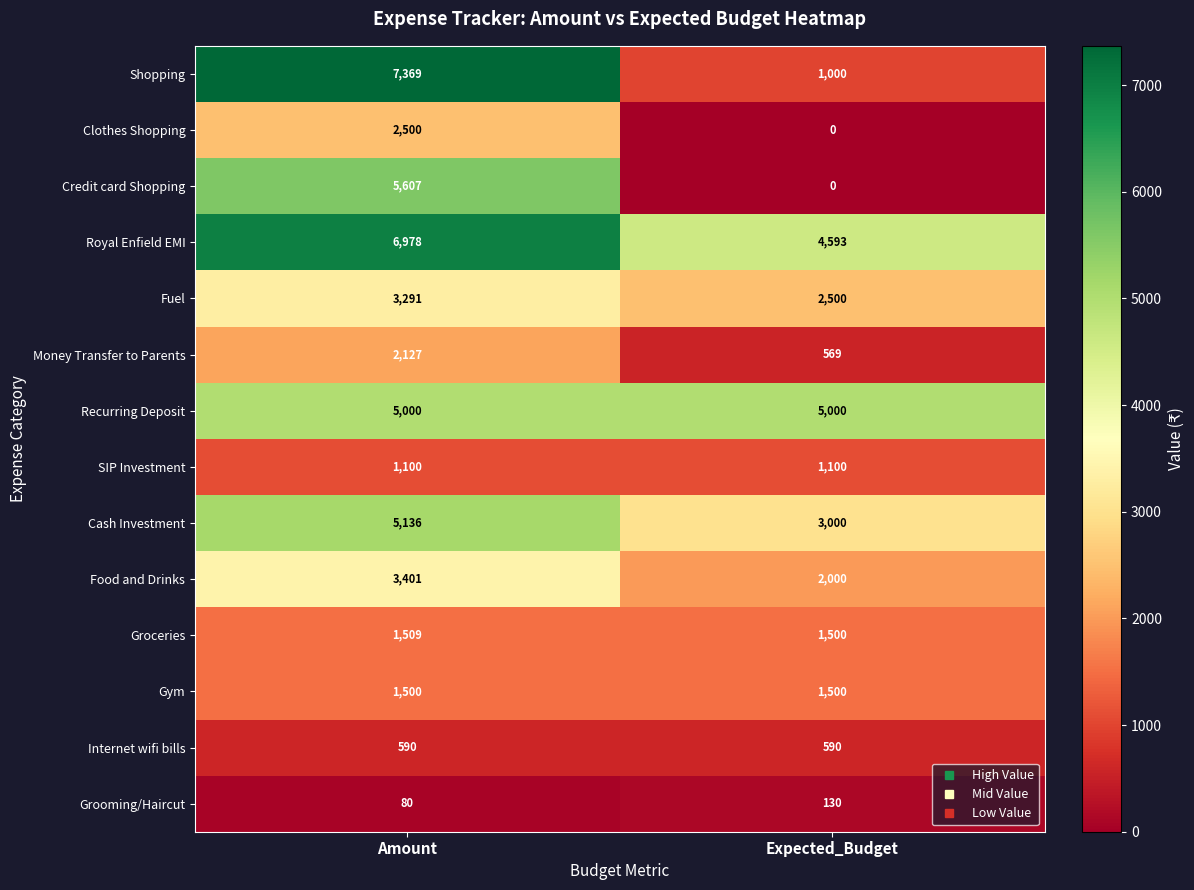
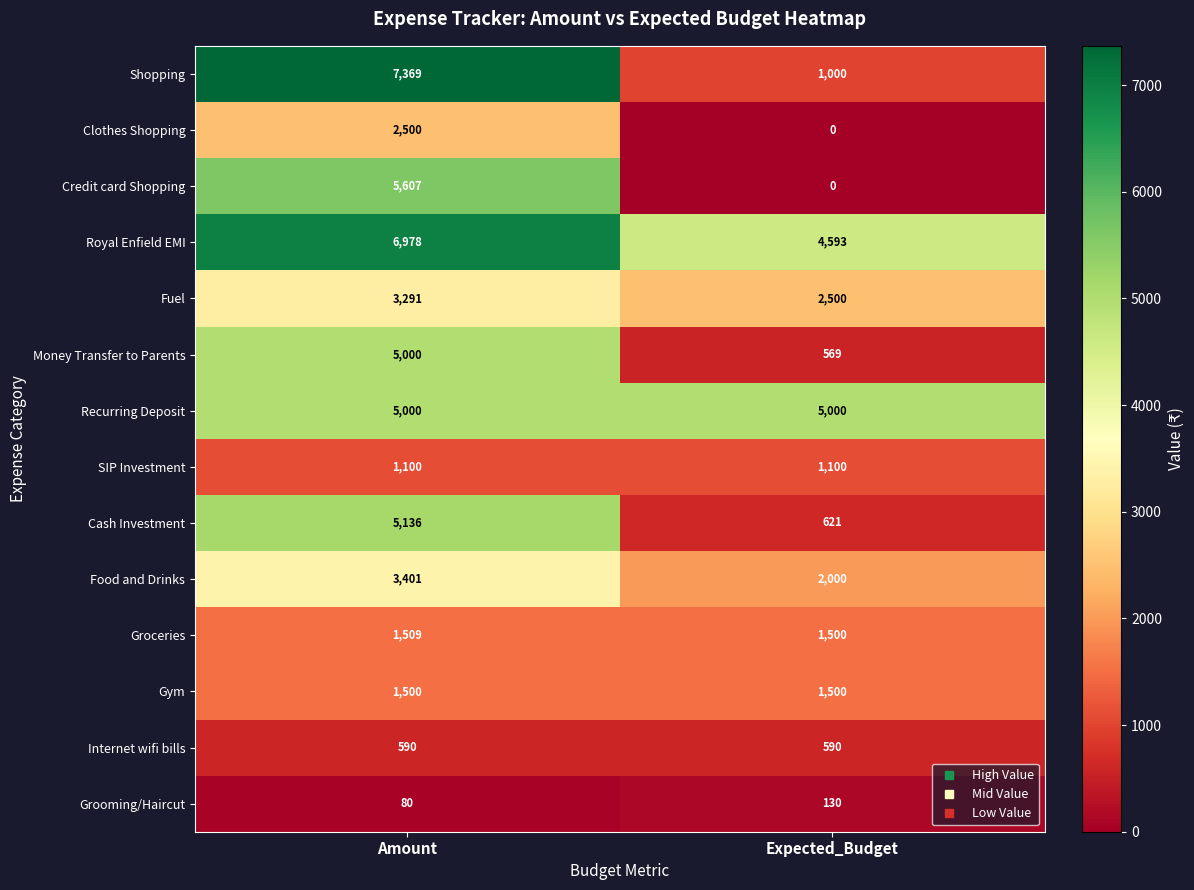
  {
    "Shopping": {
      "Amount": "7,369",
      "Expected_Budget": "1,000"
    },
    "Clothes Shopping": {
      "Amount": "2,500",
      "Expected_Budget": "0"
    },
    "Credit card Shopping": {
      "Amount": "5,607",
      "Expected_Budget": "0"
    },
    "Royal Enfield EMI": {
      "Amount": "6,978",
      "Expected_Budget": "4,593"
    },
    "Fuel": {
      "Amount": "3,291",
      "Expected_Budget": "2,500"
    },
    "Money Transfer to Parents": {
-     "Amount": "2,127",
+     "Amount": "5,000",
      "Expected_Budget": "569"
    },
    "Recurring Deposit": {
      "Amount": "5,000",
      "Expected_Budget": "5,000"
    },
    "SIP Investment": {
      "Amount": "1,100",
      "Expected_Budget": "1,100"
    },
    "Cash Investment": {
      "Amount": "5,136",
-     "Expected_Budget": "3,000"
+     "Expected_Budget": "621"
    },
    "Food and Drinks": {
      "Amount": "3,401",
      "Expected_Budget": "2,000"
    },
    "Groceries": {
      "Amount": "1,509",
      "Expected_Budget": "1,500"
    },
    "Gym": {
      "Amount": "1,500",
      "Expected_Budget": "1,500"
    },
    "Internet wifi bills": {
      "Amount": "590",
      "Expected_Budget": "590"
    },
    "Grooming/Haircut": {
      "Amount": "80",
      "Expected_Budget": "130"
    }
  }
